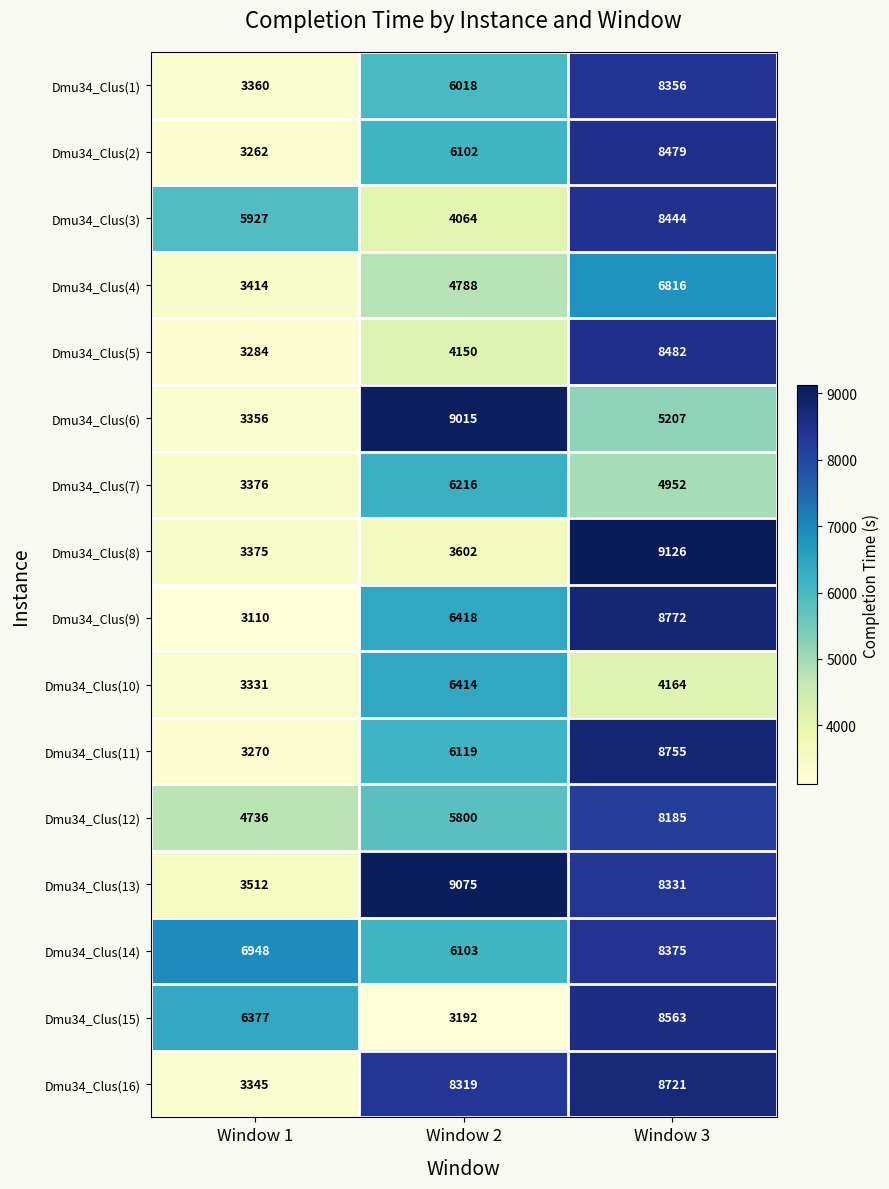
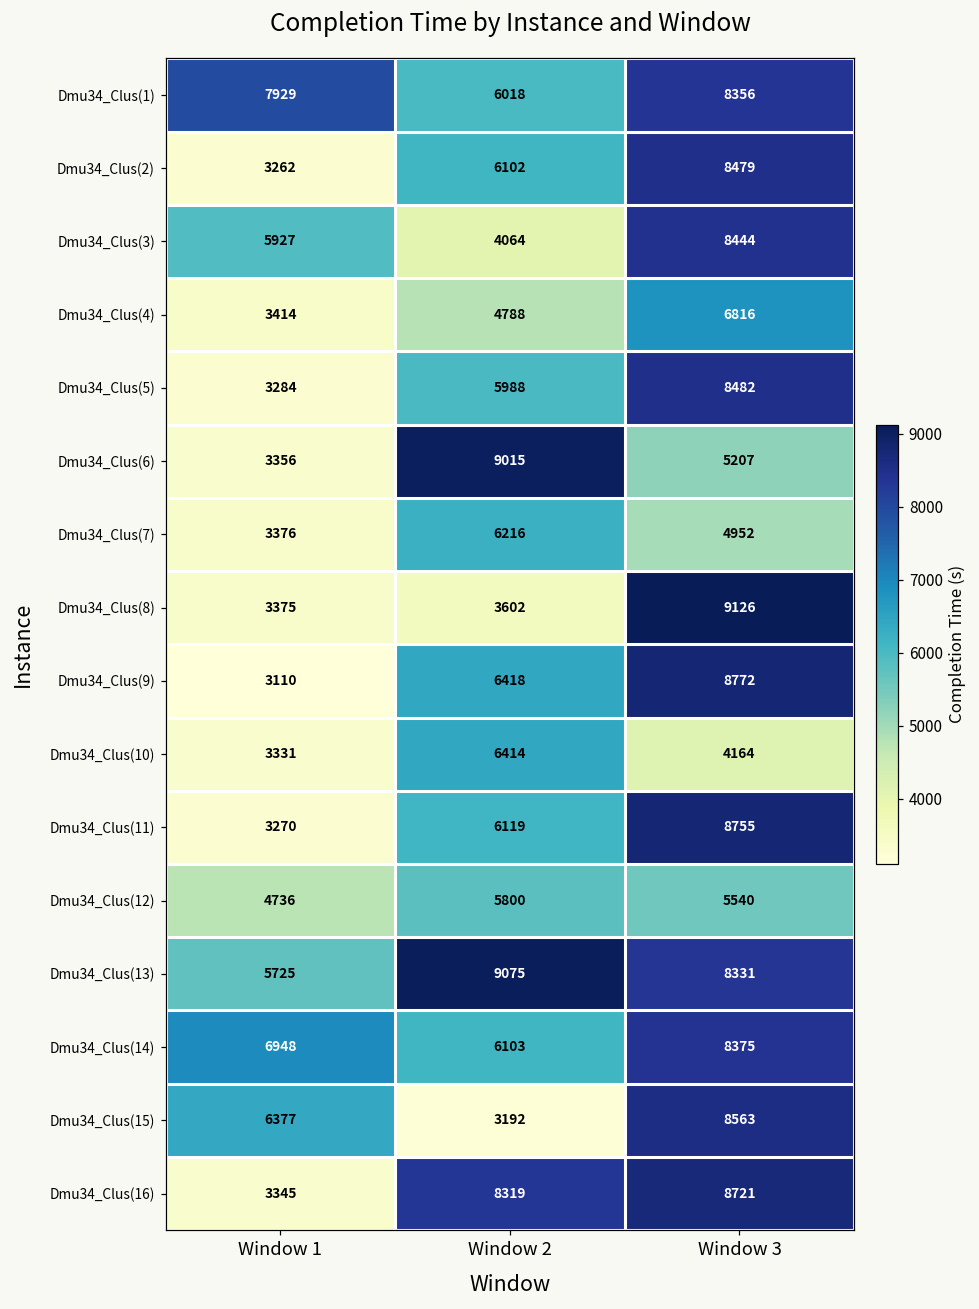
  {
    "Dmu34_Clus(1)": {
-     "Window 1": 3360,
+     "Window 1": 7929,
      "Window 2": 6018,
      "Window 3": 8356
    },
    "Dmu34_Clus(2)": {
      "Window 1": 3262,
      "Window 2": 6102,
      "Window 3": 8479
    },
    "Dmu34_Clus(3)": {
      "Window 1": 5927,
      "Window 2": 4064,
      "Window 3": 8444
    },
    "Dmu34_Clus(4)": {
      "Window 1": 3414,
      "Window 2": 4788,
      "Window 3": 6816
    },
    "Dmu34_Clus(5)": {
      "Window 1": 3284,
-     "Window 2": 4150,
+     "Window 2": 5988,
      "Window 3": 8482
    },
    "Dmu34_Clus(6)": {
      "Window 1": 3356,
      "Window 2": 9015,
      "Window 3": 5207
    },
    "Dmu34_Clus(7)": {
      "Window 1": 3376,
      "Window 2": 6216,
      "Window 3": 4952
    },
    "Dmu34_Clus(8)": {
      "Window 1": 3375,
      "Window 2": 3602,
      "Window 3": 9126
    },
    "Dmu34_Clus(9)": {
      "Window 1": 3110,
      "Window 2": 6418,
      "Window 3": 8772
    },
    "Dmu34_Clus(10)": {
      "Window 1": 3331,
      "Window 2": 6414,
      "Window 3": 4164
    },
    "Dmu34_Clus(11)": {
      "Window 1": 3270,
      "Window 2": 6119,
      "Window 3": 8755
    },
    "Dmu34_Clus(12)": {
      "Window 1": 4736,
      "Window 2": 5800,
-     "Window 3": 8185
+     "Window 3": 5540
    },
    "Dmu34_Clus(13)": {
-     "Window 1": 3512,
+     "Window 1": 5725,
      "Window 2": 9075,
      "Window 3": 8331
    },
    "Dmu34_Clus(14)": {
      "Window 1": 6948,
      "Window 2": 6103,
      "Window 3": 8375
    },
    "Dmu34_Clus(15)": {
      "Window 1": 6377,
      "Window 2": 3192,
      "Window 3": 8563
    },
    "Dmu34_Clus(16)": {
      "Window 1": 3345,
      "Window 2": 8319,
      "Window 3": 8721
    }
  }
